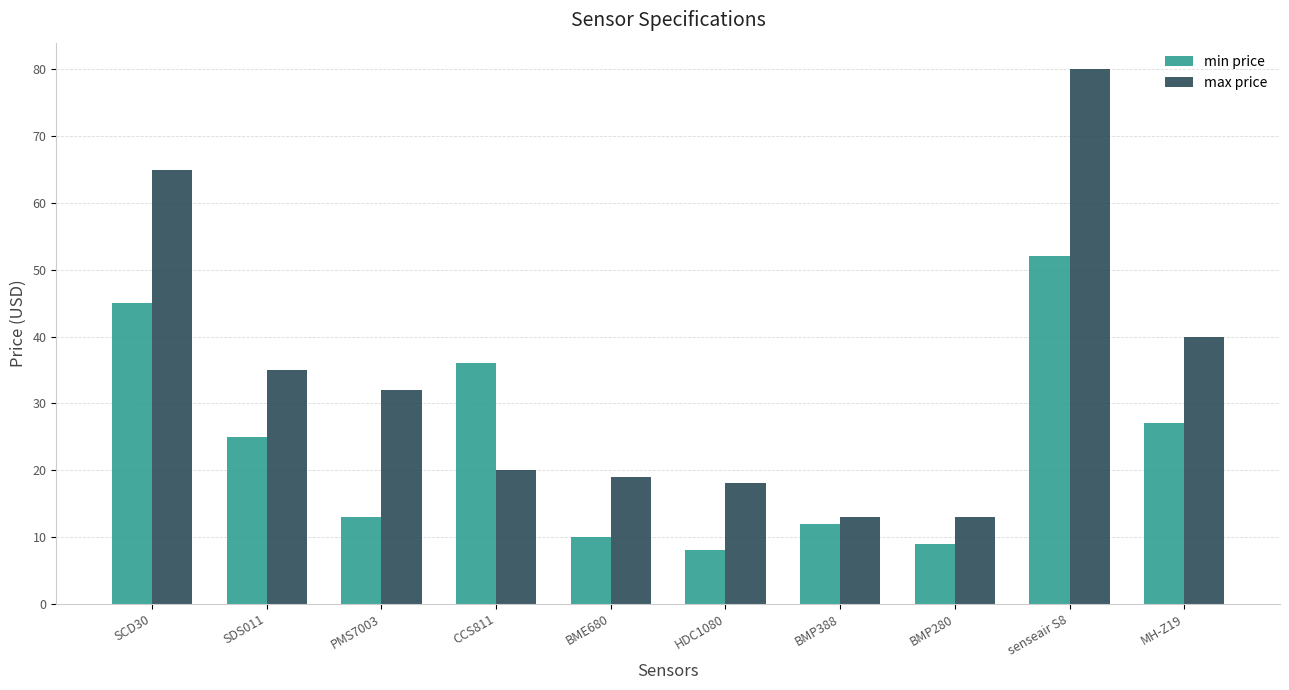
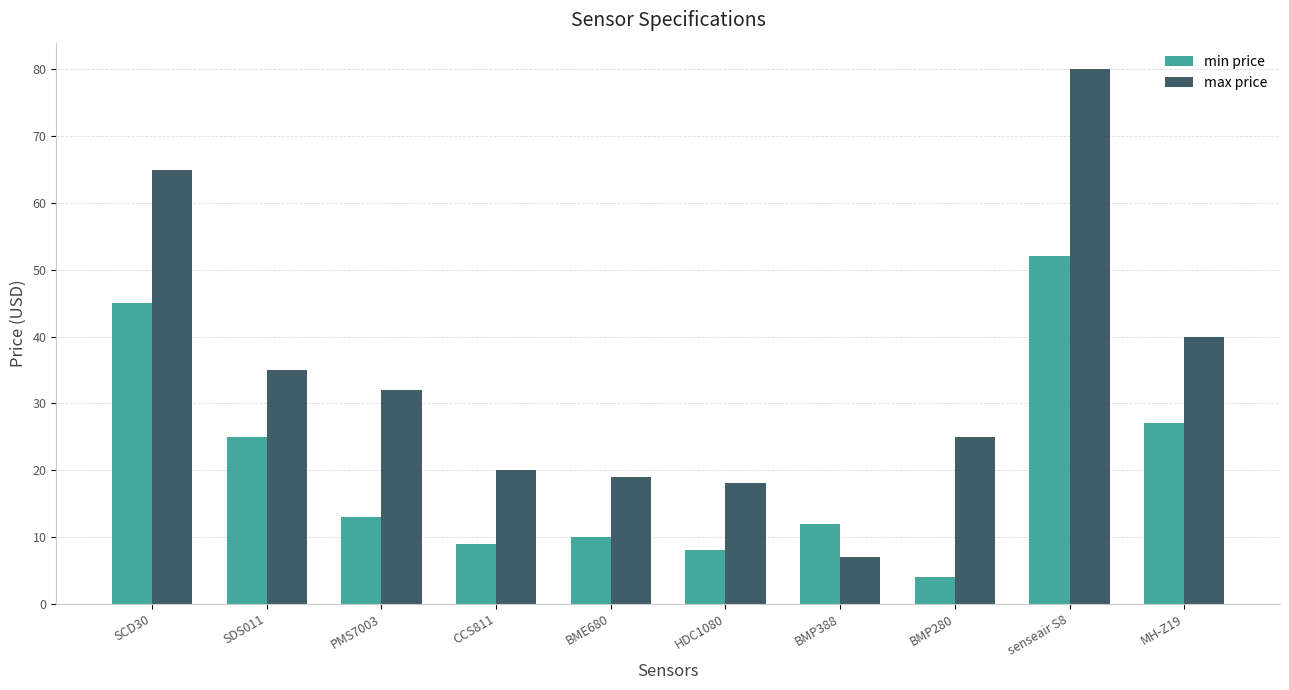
  {
    "min price": {
      "SCD30": 45,
      "SDS011": 25,
      "PMS7003": 13,
-     "CCS811": 36,
+     "CCS811": 9,
      "BME680": 10,
      "HDC1080": 8,
      "BMP388": 12,
-     "BMP280": 9,
+     "BMP280": 4,
      "senseair S8": 52,
      "MH-Z19": 27
    },
    "max price": {
      "SCD30": 65,
      "SDS011": 35,
      "PMS7003": 32,
      "CCS811": 20,
      "BME680": 19,
      "HDC1080": 18,
-     "BMP388": 13,
-     "BMP280": 13,
+     "BMP388": 7,
+     "BMP280": 25,
      "senseair S8": 80,
      "MH-Z19": 40
    }
  }
